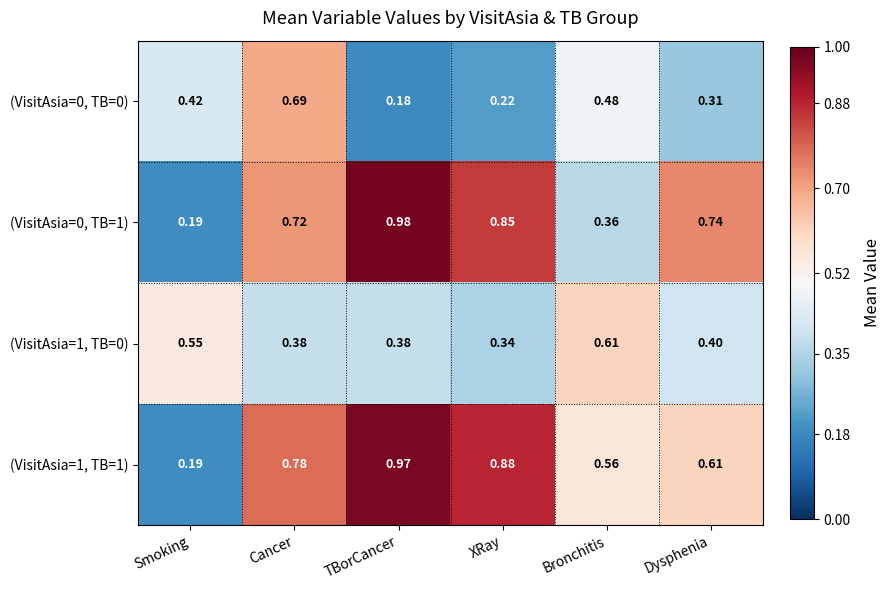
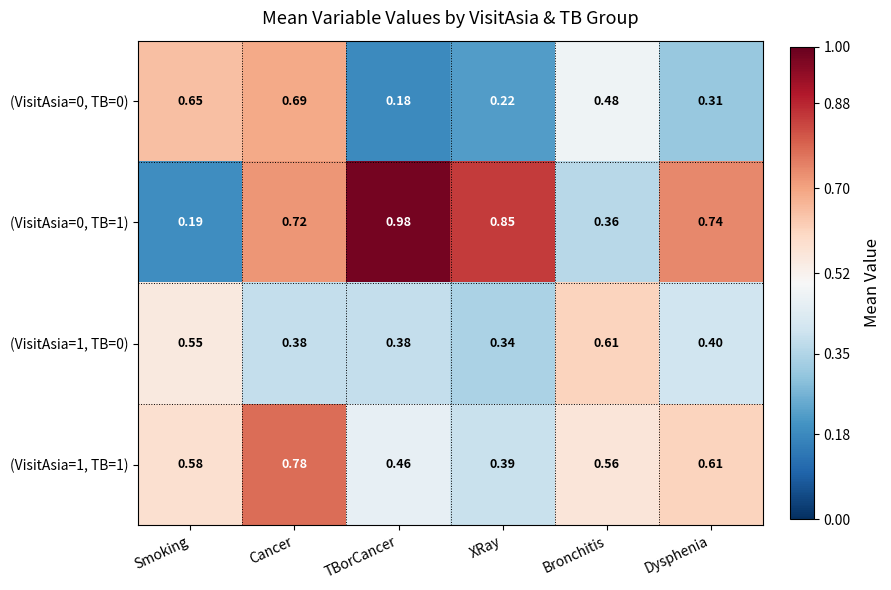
  {
    "(VisitAsia=0, TB=0)": {
-     "Smoking": 0.42,
+     "Smoking": 0.65,
      "Cancer": 0.69,
      "TBorCancer": 0.18,
      "XRay": 0.22,
      "Bronchitis": 0.48,
      "Dysphenia": 0.31
    },
    "(VisitAsia=0, TB=1)": {
      "Smoking": 0.19,
      "Cancer": 0.72,
      "TBorCancer": 0.98,
      "XRay": 0.85,
      "Bronchitis": 0.36,
      "Dysphenia": 0.74
    },
    "(VisitAsia=1, TB=0)": {
      "Smoking": 0.55,
      "Cancer": 0.38,
      "TBorCancer": 0.38,
      "XRay": 0.34,
      "Bronchitis": 0.61,
      "Dysphenia": 0.40
    },
    "(VisitAsia=1, TB=1)": {
-     "Smoking": 0.19,
+     "Smoking": 0.58,
      "Cancer": 0.78,
-     "TBorCancer": 0.97,
-     "XRay": 0.88,
+     "TBorCancer": 0.46,
+     "XRay": 0.39,
      "Bronchitis": 0.56,
      "Dysphenia": 0.61
    }
  }
